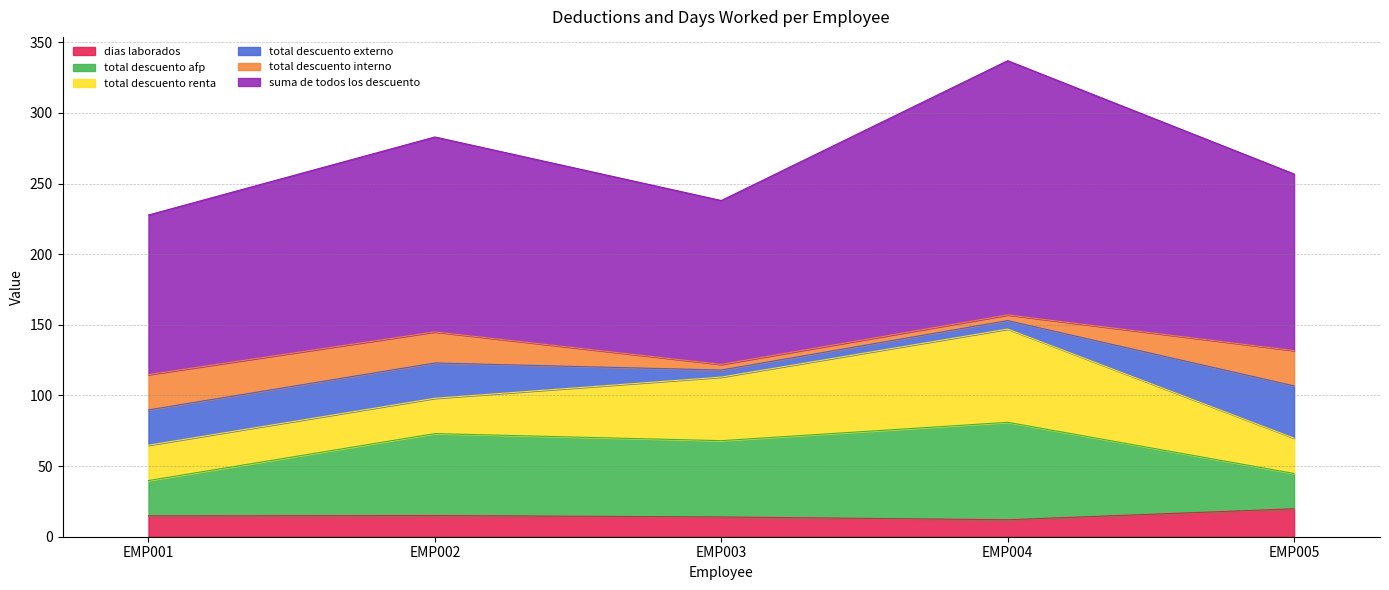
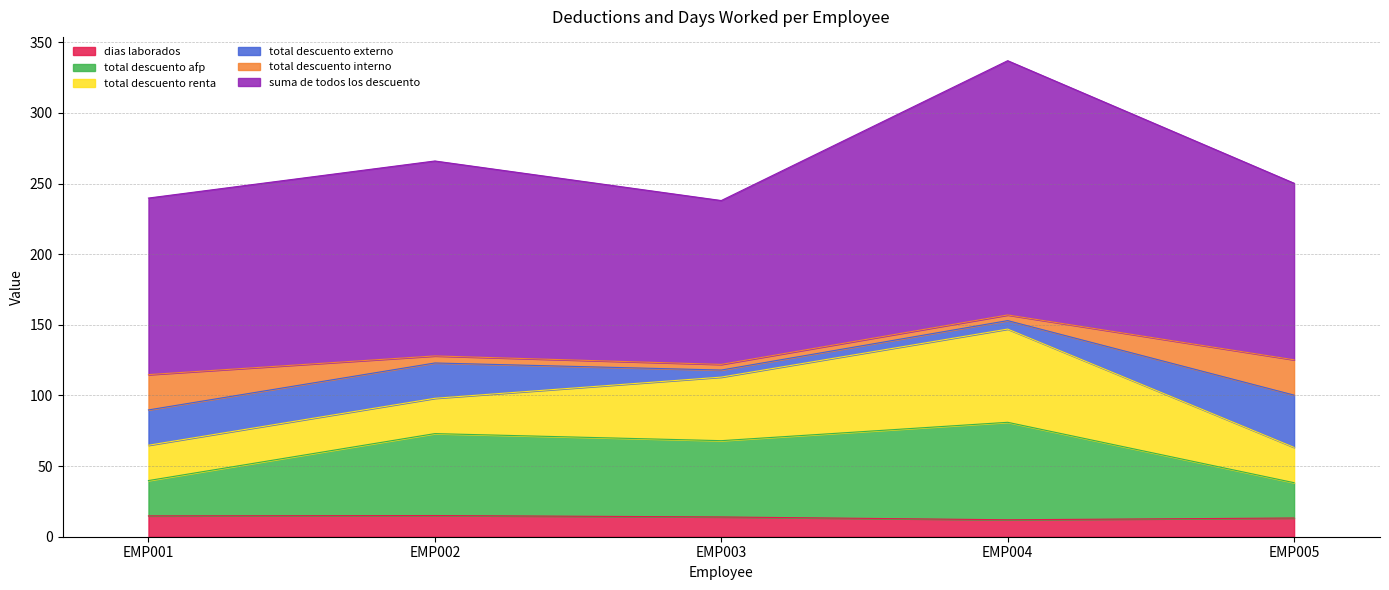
  {
    "dias laborados": {
      "EMP001": 15,
      "EMP002": 15,
      "EMP003": 14,
      "EMP004": 12,
-     "EMP005": 20
+     "EMP005": 13
    },
    "total descuento afp": {
      "EMP001": 25,
      "EMP002": 58,
      "EMP003": 54,
      "EMP004": 69,
      "EMP005": 25
    },
    "total descuento renta": {
      "EMP001": 25,
      "EMP002": 25,
      "EMP003": 45,
      "EMP004": 66,
      "EMP005": 25
    },
    "total descuento externo": {
      "EMP001": 25,
      "EMP002": 25,
      "EMP003": 5,
      "EMP004": 6,
      "EMP005": 37
    },
    "total descuento interno": {
      "EMP001": 25,
-     "EMP002": 22,
+     "EMP002": 5,
      "EMP003": 4,
      "EMP004": 4,
      "EMP005": 25
    },
    "suma de todos los descuento": {
-     "EMP001": 113,
+     "EMP001": 125,
      "EMP002": 138,
      "EMP003": 116,
      "EMP004": 180,
      "EMP005": 125
    }
  }
